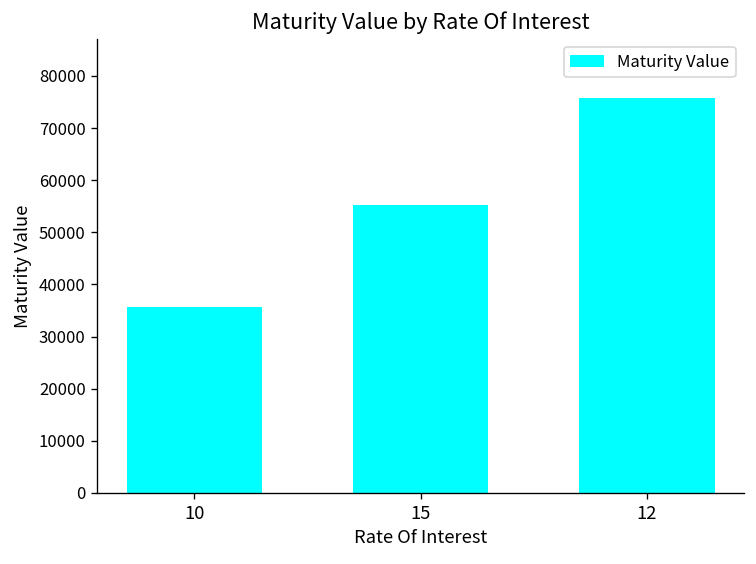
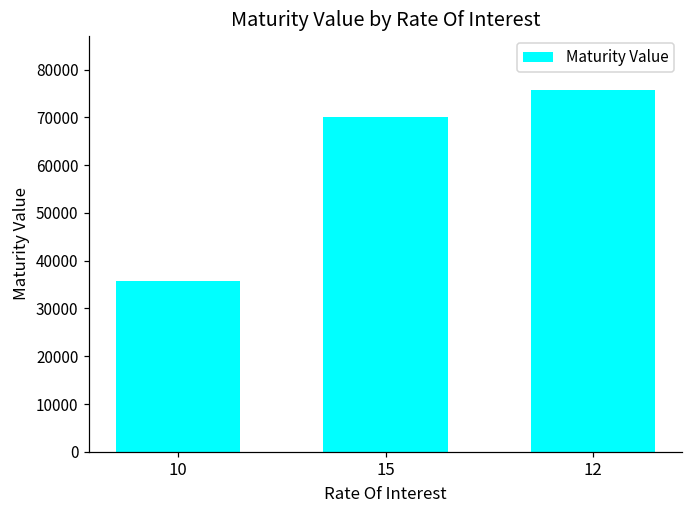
  {
    "10": 36000,
-   "15": 55000,
+   "15": 70000,
    "12": 76000
  }
